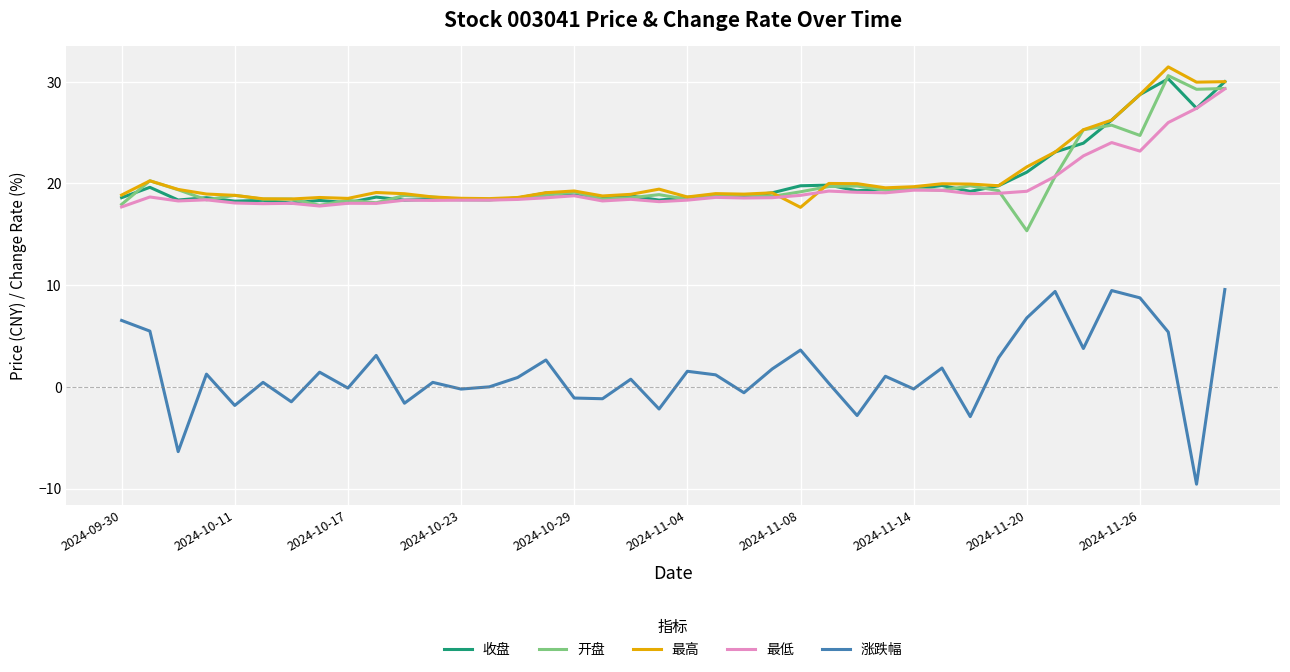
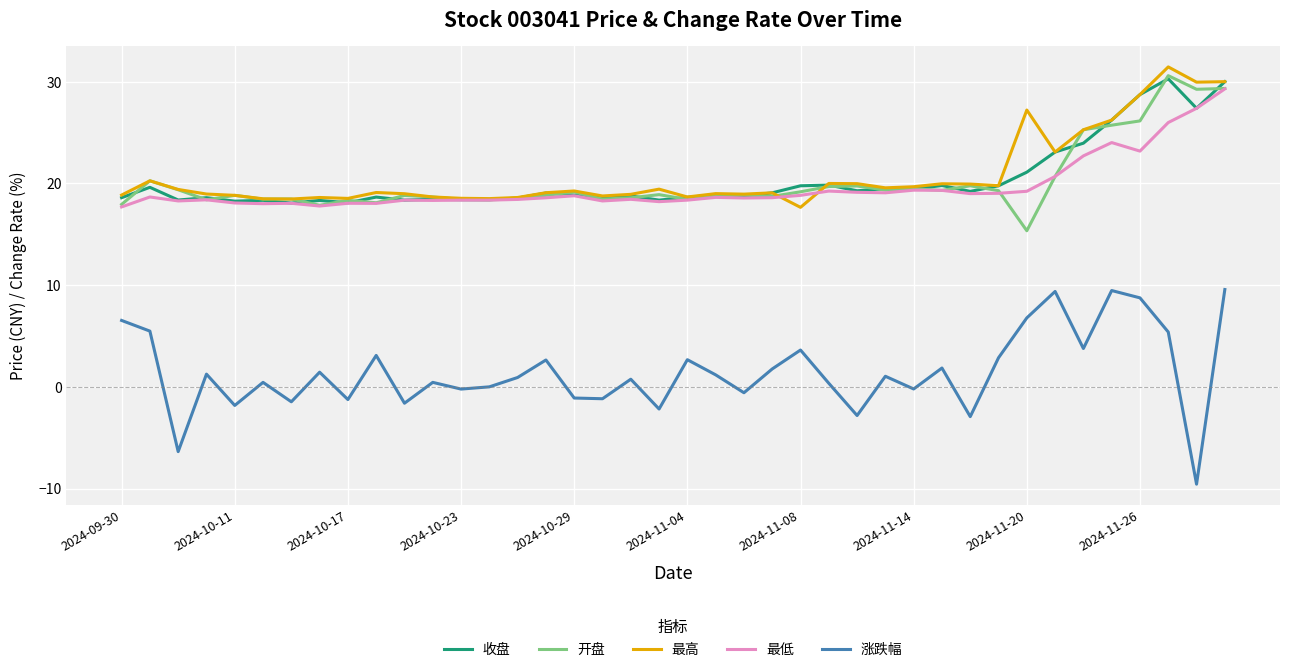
  {
    "收盘": {
      "2024-09-30": 18.6,
      "2024-11-08": 19.8,
      "2024-11-20": 21.1
    },
    "开盘": {
      "2024-11-08": 19.2,
      "2024-11-20": 15.4,
-     "2024-11-26": 24.7
+     "2024-11-26": 26.2
    },
    "最高": {
      "2024-09-30": 18.9,
      "2024-11-08": 17.7,
-     "2024-11-20": 21.6
+     "2024-11-20": 27.2
    },
    "最低": {
      "2024-11-08": 18.8,
      "2024-11-20": 19.2,
      "2024-11-26": 23.2
    },
    "涨跌幅": {
      "2024-09-30": 6.5,
      "2024-10-11": -1.8,
-     "2024-10-17": -0.1,
+     "2024-10-17": -1.3,
      "2024-10-23": -0.2,
      "2024-10-29": -1.1,
-     "2024-11-04": 1.5,
+     "2024-11-04": 2.7,
      "2024-11-08": 3.6,
      "2024-11-14": -0.2,
      "2024-11-20": 6.8,
      "2024-11-26": 8.8
    }
  }
